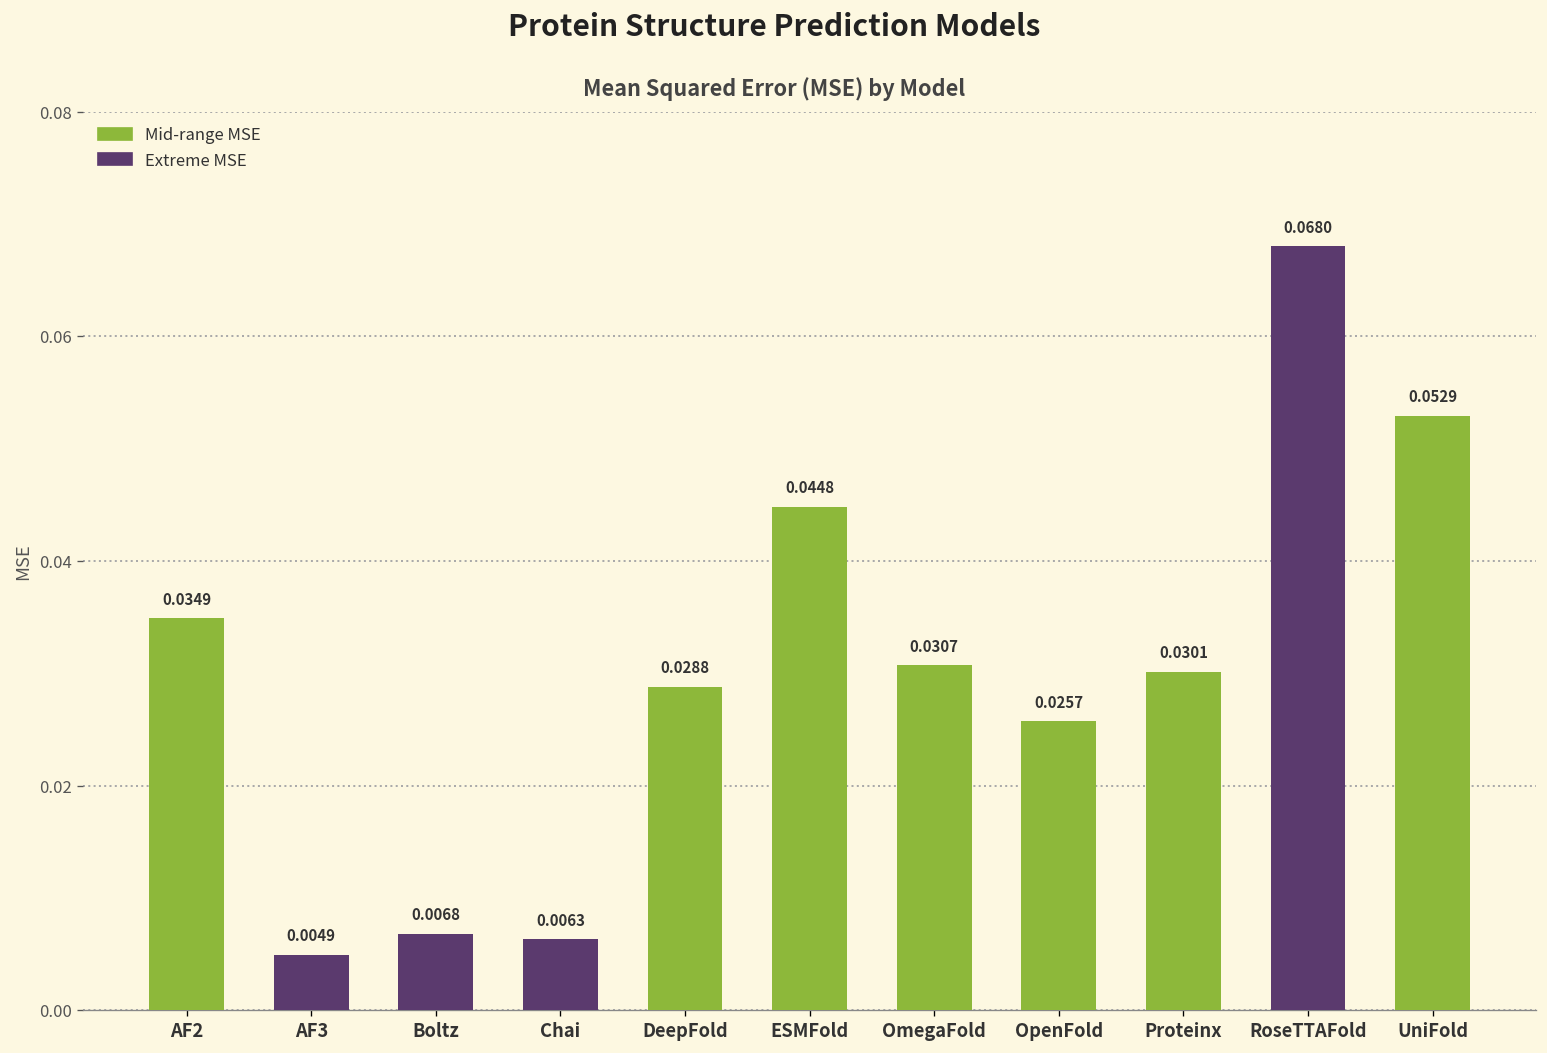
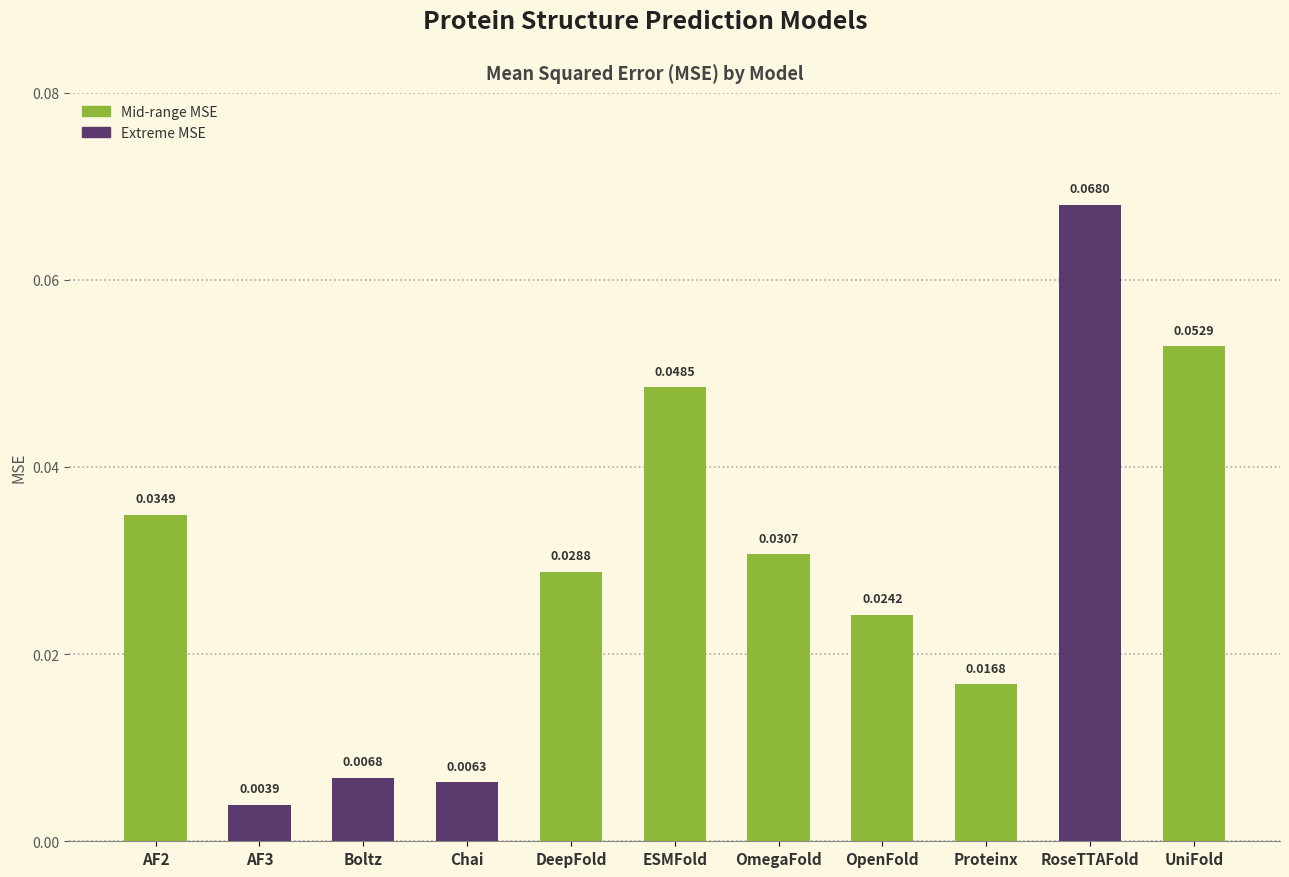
  {
    "AF2": 0.0349,
-   "AF3": 0.0049,
+   "AF3": 0.0039,
    "Boltz": 0.0068,
    "Chai": 0.0063,
    "DeepFold": 0.0288,
-   "ESMFold": 0.0448,
+   "ESMFold": 0.0485,
    "OmegaFold": 0.0307,
-   "OpenFold": 0.0257,
-   "Proteinx": 0.0301,
+   "OpenFold": 0.0242,
+   "Proteinx": 0.0168,
    "RoseTTAFold": 0.0680,
    "UniFold": 0.0529
  }
